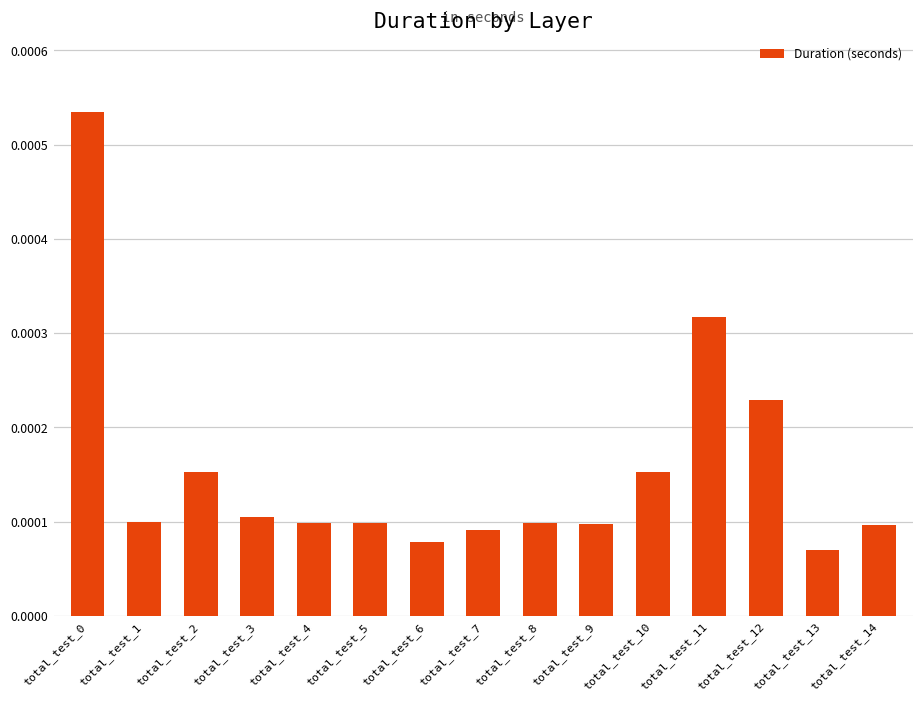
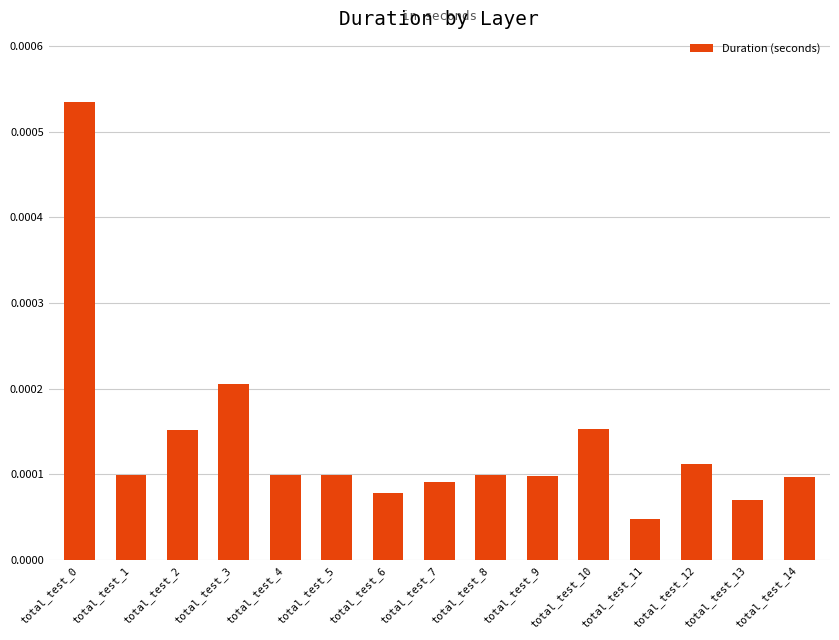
  {
    "total_test_0": 0.00053,
    "total_test_1": 0.00010,
    "total_test_2": 0.00015,
-   "total_test_3": 0.00011,
+   "total_test_3": 0.00021,
    "total_test_4": 0.00010,
    "total_test_5": 0.00010,
    "total_test_6": 0.00008,
    "total_test_7": 0.00009,
    "total_test_8": 0.00010,
    "total_test_9": 0.00010,
    "total_test_10": 0.00015,
-   "total_test_11": 0.00032,
-   "total_test_12": 0.00023,
+   "total_test_11": 0.00005,
+   "total_test_12": 0.00011,
    "total_test_13": 0.00007,
    "total_test_14": 0.00010
  }
